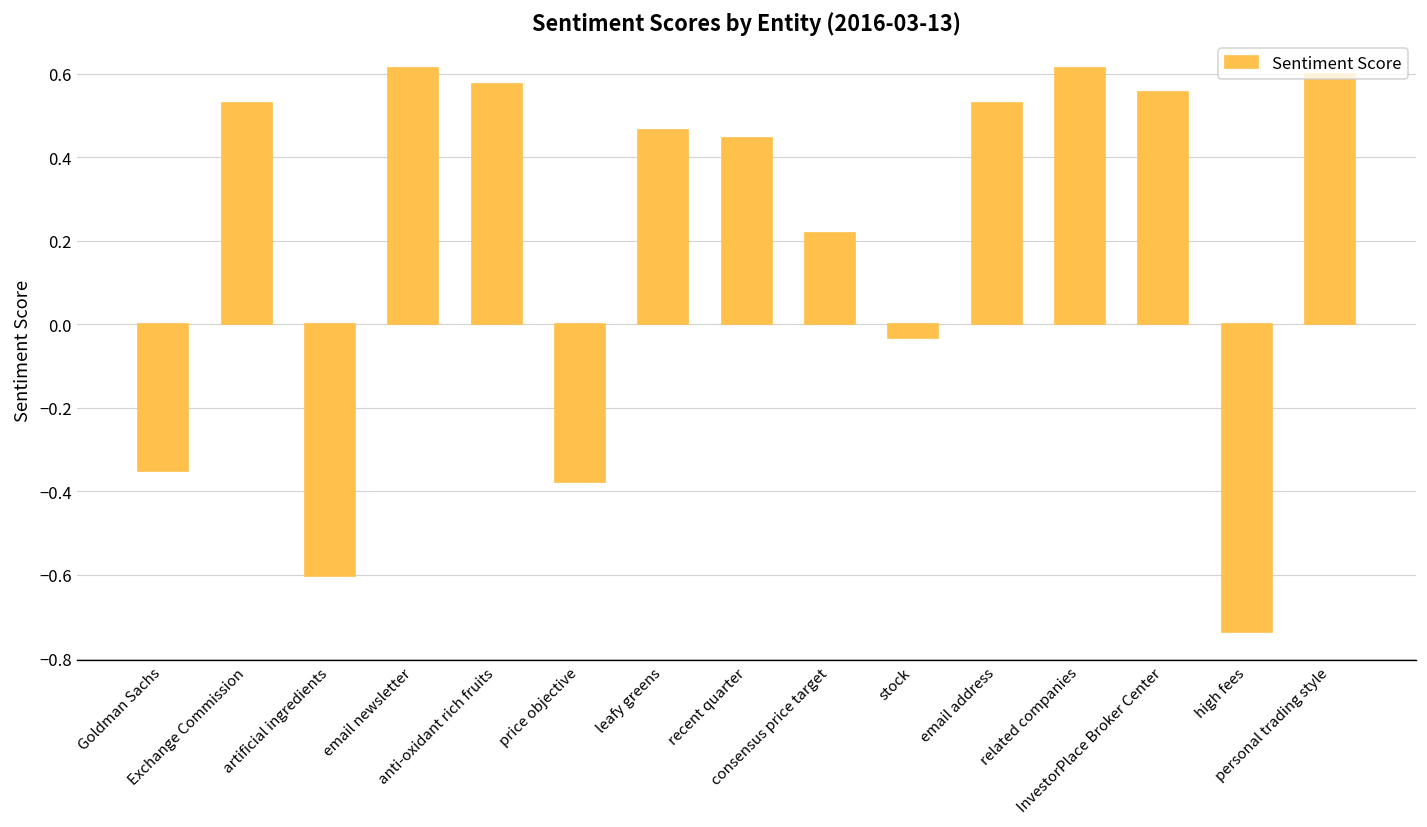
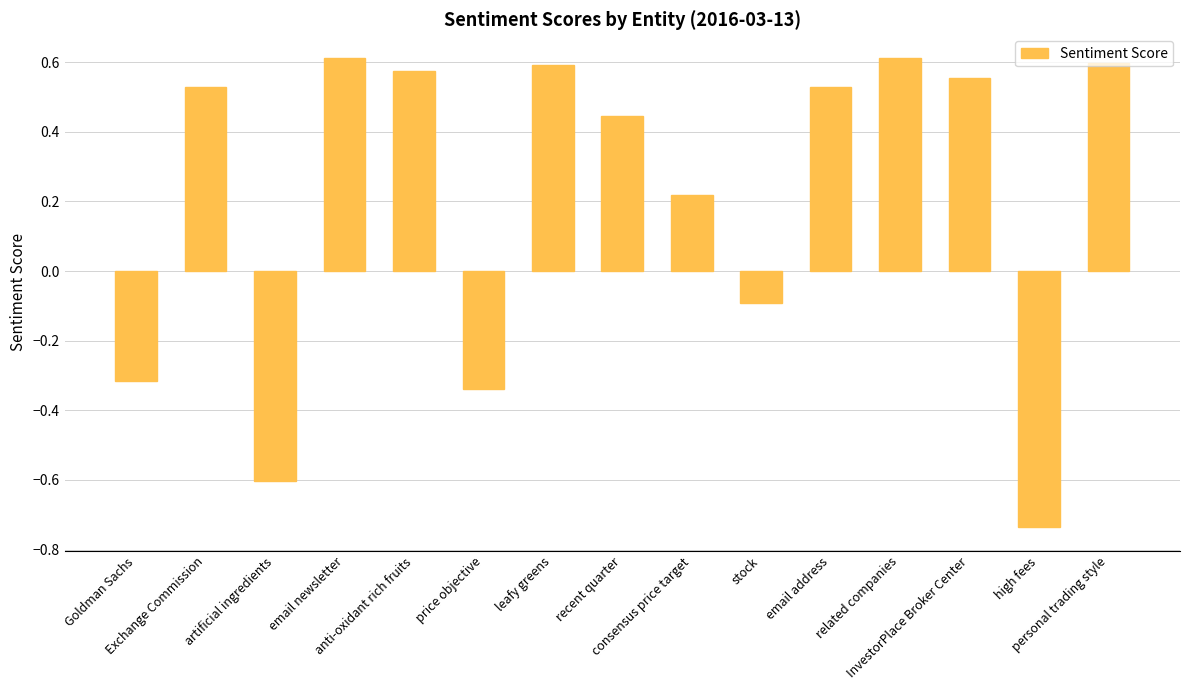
  {
-   "Goldman Sachs": -0.35,
+   "Goldman Sachs": -0.32,
    "Exchange Commission": 0.53,
    "artificial ingredients": -0.60,
    "email newsletter": 0.61,
    "anti-oxidant rich fruits": 0.57,
-   "price objective": -0.38,
-   "leafy greens": 0.47,
+   "price objective": -0.34,
+   "leafy greens": 0.59,
    "recent quarter": 0.45,
    "consensus price target": 0.22,
-   "stock": -0.03,
+   "stock": -0.09,
    "email address": 0.53,
    "related companies": 0.61,
    "InvestorPlace Broker Center": 0.56,
    "high fees": -0.74
  }
